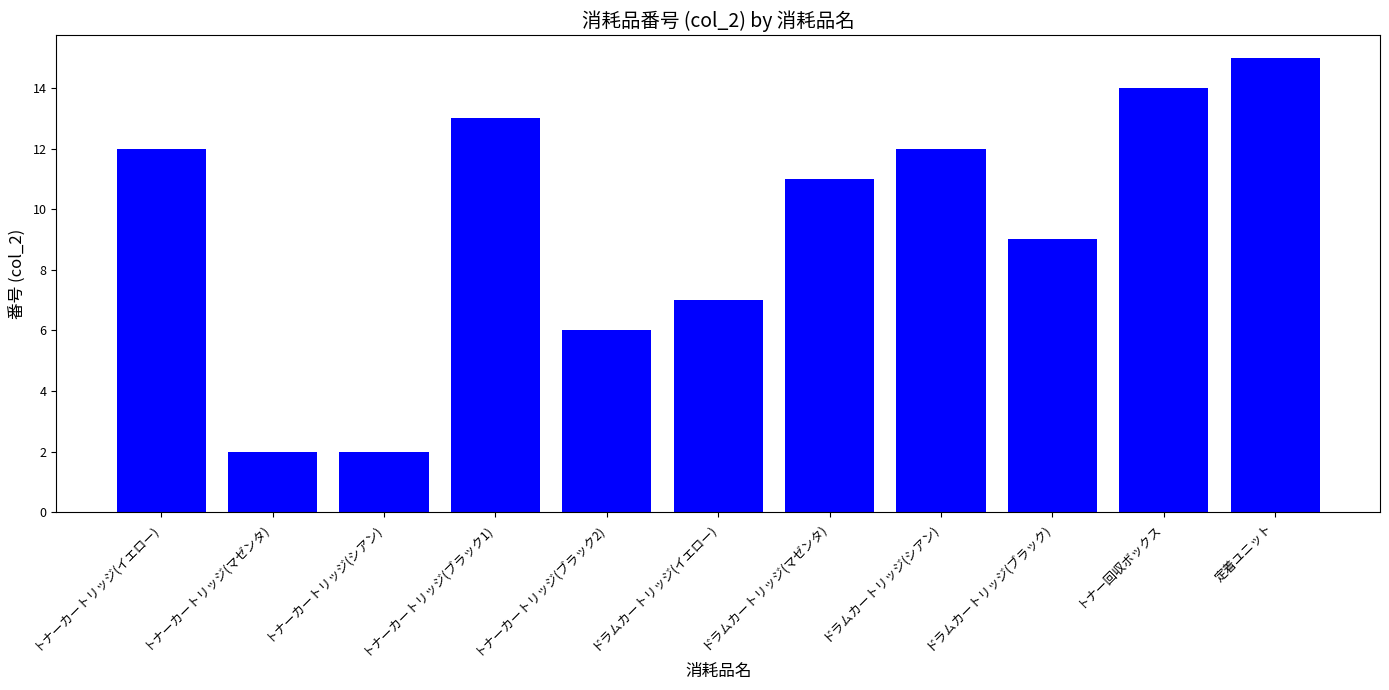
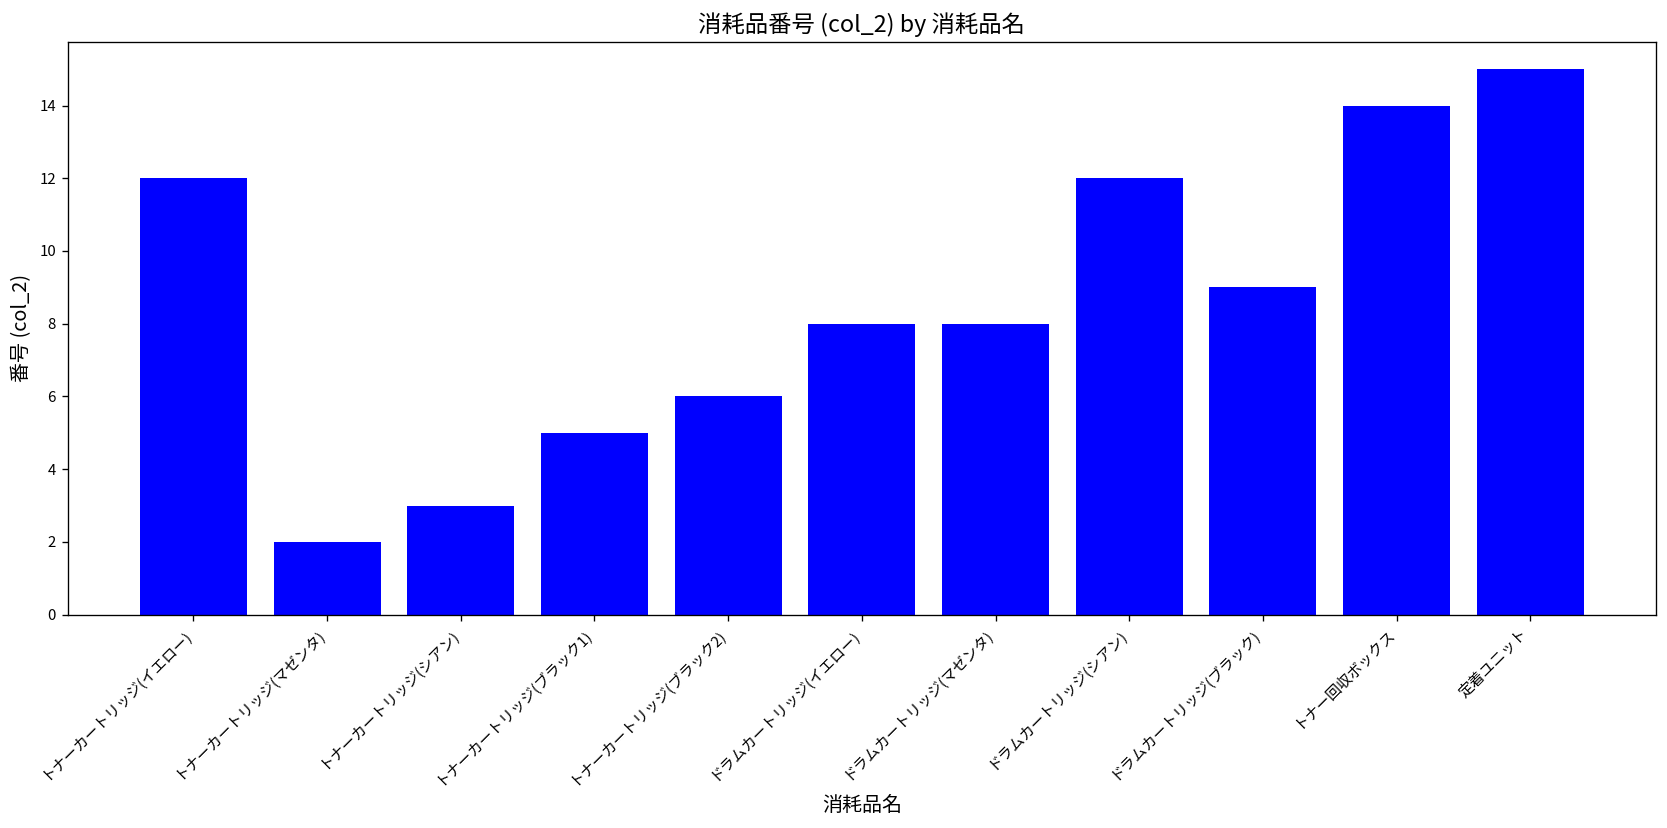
  {
    "トナーカートリッジ(イエロー)": 12,
    "トナーカートリッジ(マゼンタ)": 2,
-   "トナーカートリッジ(シアン)": 2,
-   "トナーカートリッジ(ブラック1)": 13,
+   "トナーカートリッジ(シアン)": 3,
+   "トナーカートリッジ(ブラック1)": 5,
    "トナーカートリッジ(ブラック2)": 6,
-   "ドラムカートリッジ(イエロー)": 7,
-   "ドラムカートリッジ(マゼンタ)": 11,
+   "ドラムカートリッジ(イエロー)": 8,
+   "ドラムカートリッジ(マゼンタ)": 8,
    "ドラムカートリッジ(シアン)": 12,
    "ドラムカートリッジ(ブラック)": 9,
    "トナー回収ボックス": 14,
    "定着ユニット": 15
  }
